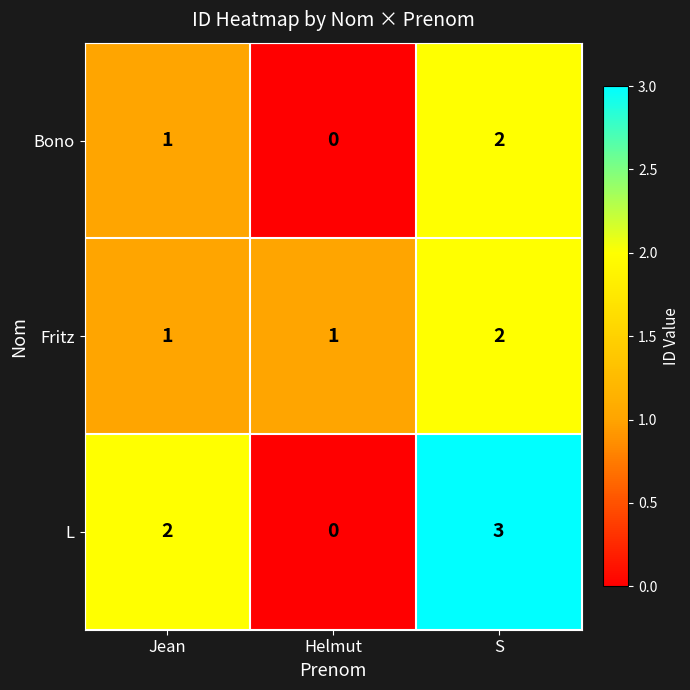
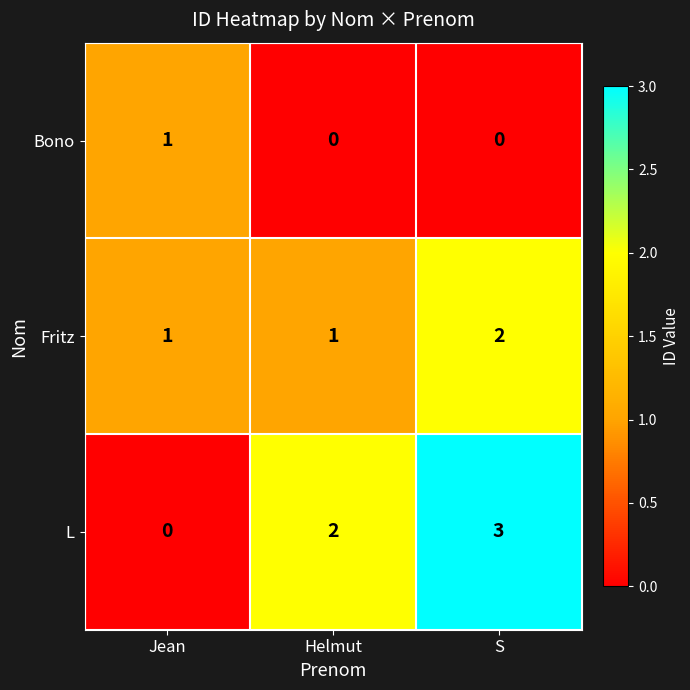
  {
    "Bono": {
      "Jean": 1,
      "Helmut": 0,
-     "S": 2
+     "S": 0
    },
    "Fritz": {
      "Jean": 1,
      "Helmut": 1,
      "S": 2
    },
    "L": {
-     "Jean": 2,
-     "Helmut": 0,
+     "Jean": 0,
+     "Helmut": 2,
      "S": 3
    }
  }
